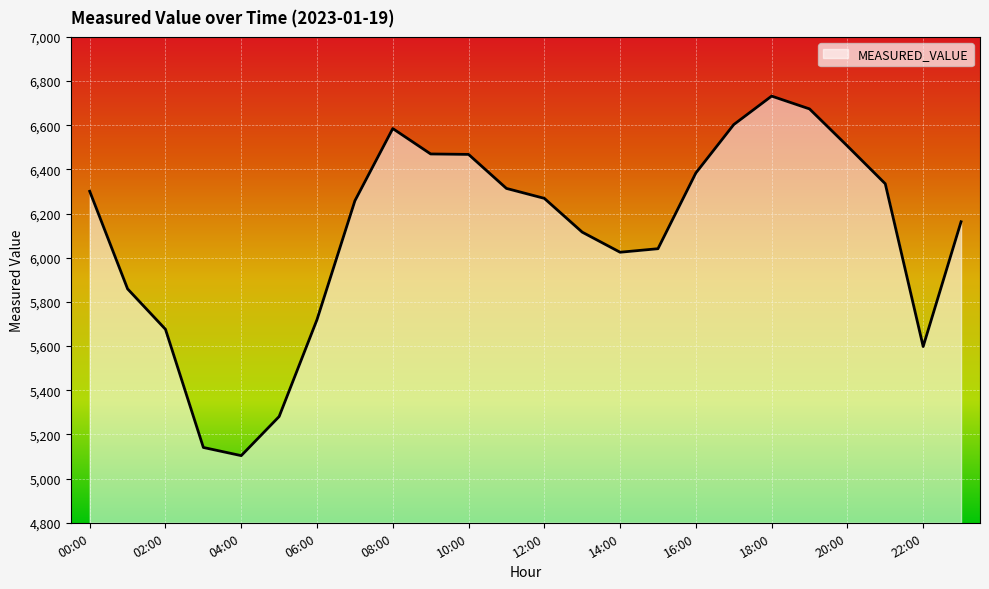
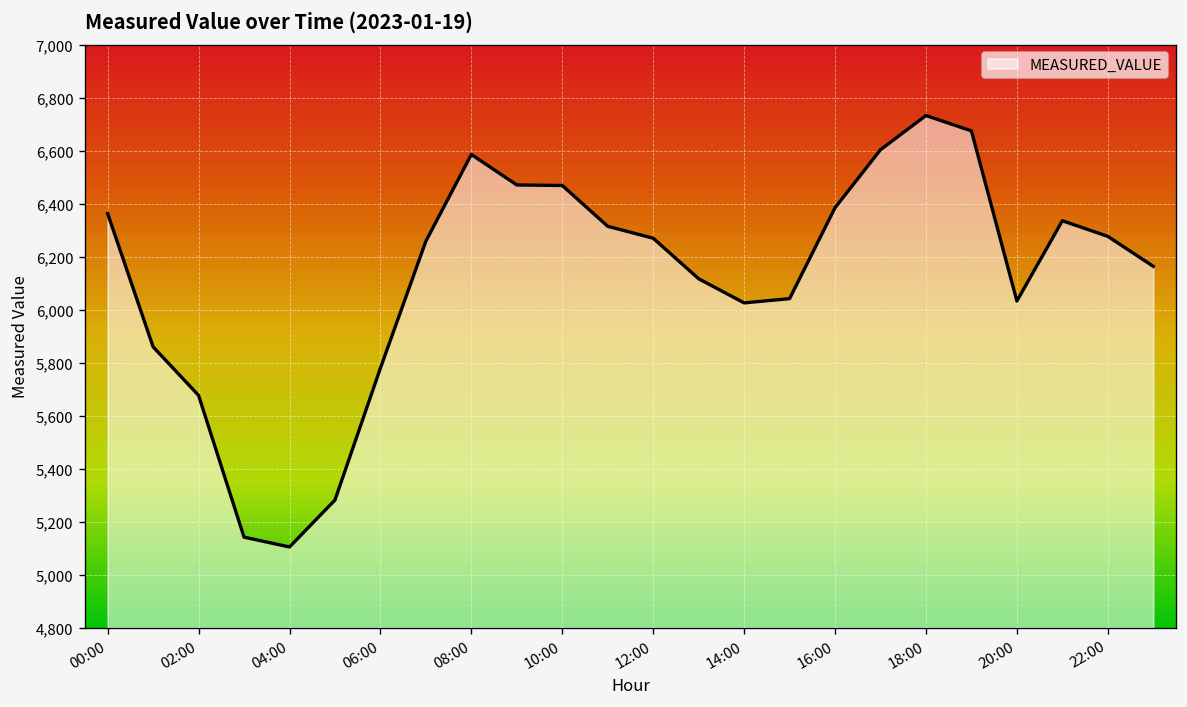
  {
-   "00:00": "6,300",
+   "00:00": "6,360",
    "02:00": "5,680",
    "04:00": "5,100",
-   "06:00": "5,720",
+   "06:00": "5,780",
    "08:00": "6,590",
    "10:00": "6,470",
    "12:00": "6,270",
    "14:00": "6,030",
    "16:00": "6,380",
    "18:00": "6,730",
-   "20:00": "6,510",
-   "22:00": "5,600"
+   "20:00": "6,030",
+   "22:00": "6,280"
  }
